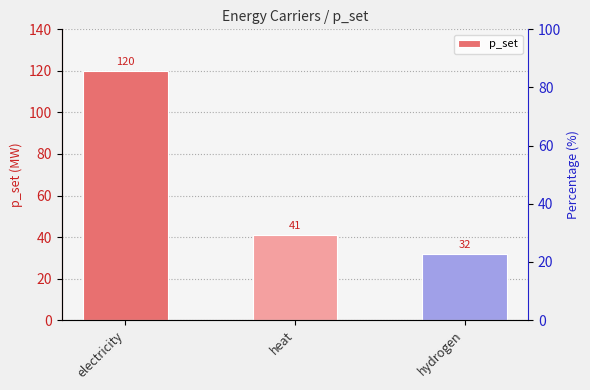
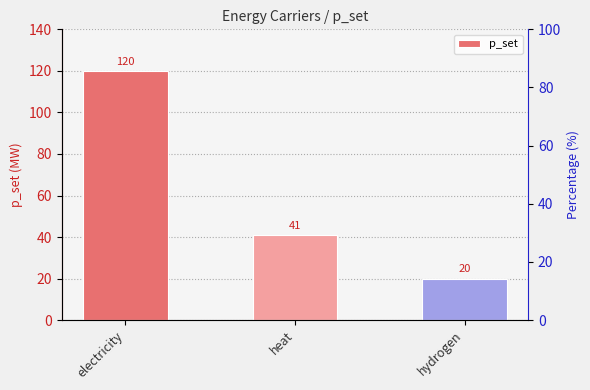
  {
    "electricity": 120,
    "heat": 41,
-   "hydrogen": 32
+   "hydrogen": 20
  }
